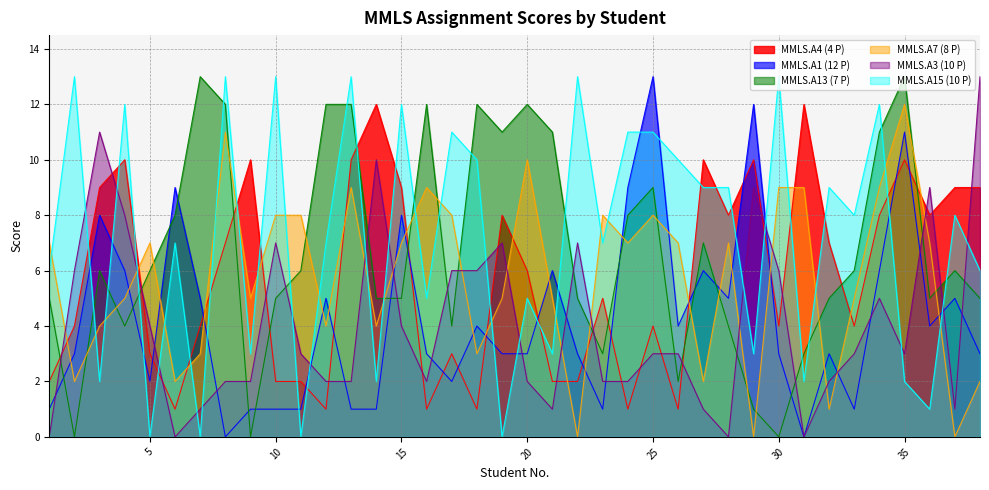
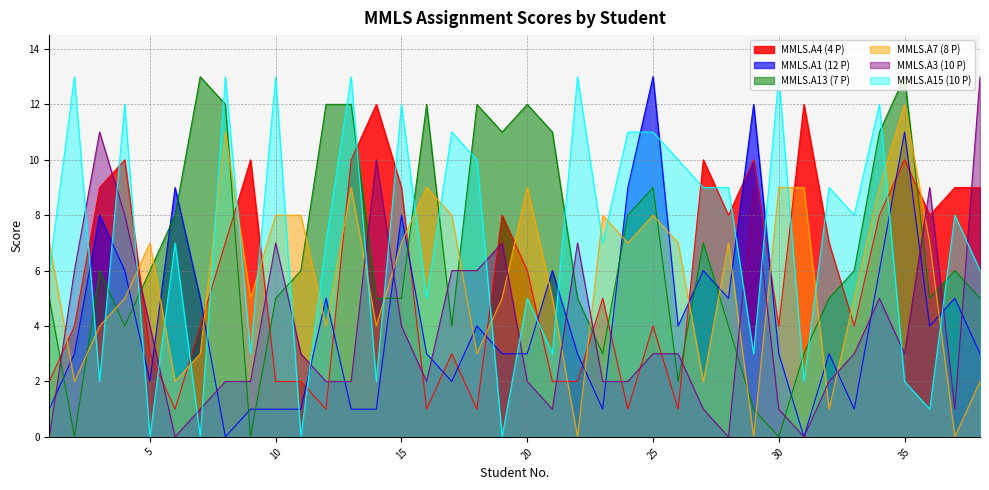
  {
    "MMLS.A4 (4 P)": {
      "5": 3,
      "10": 2,
      "15": 9,
      "20": 6,
      "25": 4,
      "30": 4,
      "35": 10
    },
    "MMLS.A1 (12 P)": {
      "5": 2,
      "10": 1,
      "15": 8,
      "20": 3,
      "25": 13,
      "30": 3,
      "35": 11
    },
    "MMLS.A13 (7 P)": {
      "5": 6,
      "10": 5,
      "15": 5,
      "20": 12,
      "25": 9,
      "30": 0
    },
    "MMLS.A7 (8 P)": {
      "5": 7,
      "10": 8,
      "15": 7,
-     "20": 10,
+     "20": 9,
      "25": 8,
      "30": 9,
      "35": 12
    },
    "MMLS.A3 (10 P)": {
      "5": 4,
      "10": 7,
      "15": 4,
      "20": 2,
      "25": 3,
-     "30": 6,
+     "30": 1,
      "35": 3
    },
    "MMLS.A15 (10 P)": {
      "5": 0,
      "10": 13,
      "15": 12,
      "20": 5,
      "25": 11,
      "35": 2
    }
  }
